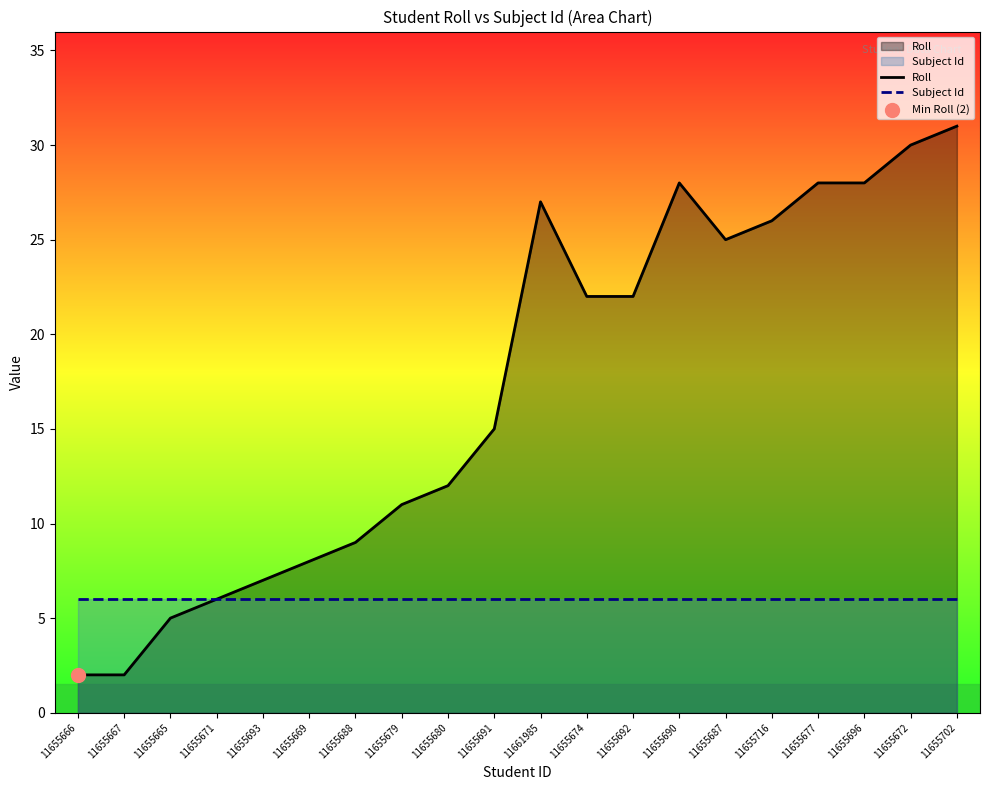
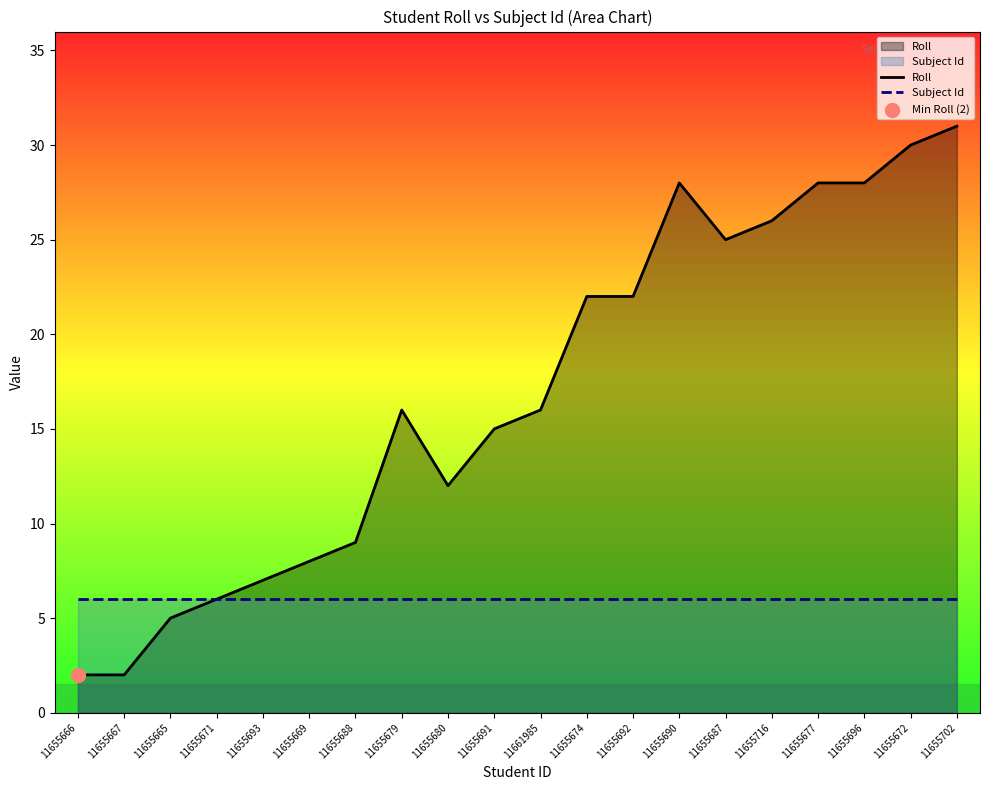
  {
    "Roll": {
      "11655667": 2,
      "11655665": 5,
      "11655693": 7,
      "11655669": 8,
      "11655688": 9,
-     "11655679": 11,
+     "11655679": 16,
      "11655680": 12,
      "11655691": 15,
-     "11661985": 27,
+     "11661985": 16,
      "11655674": 22,
      "11655692": 22,
      "11655690": 28,
      "11655687": 25,
      "11655716": 26,
      "11655677": 28,
      "11655696": 28,
      "11655672": 30,
      "11655702": 31
    }
  }
